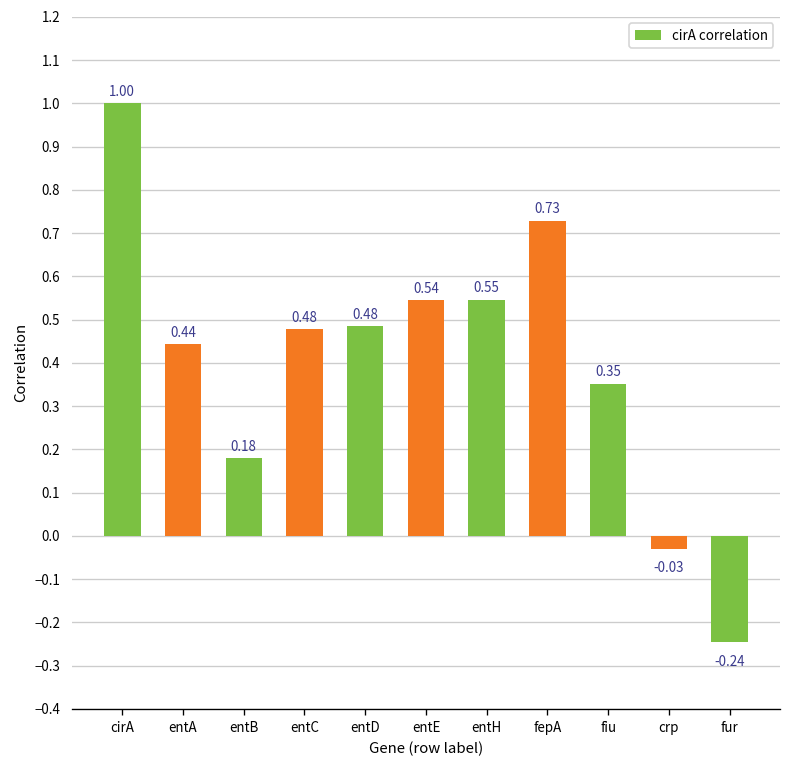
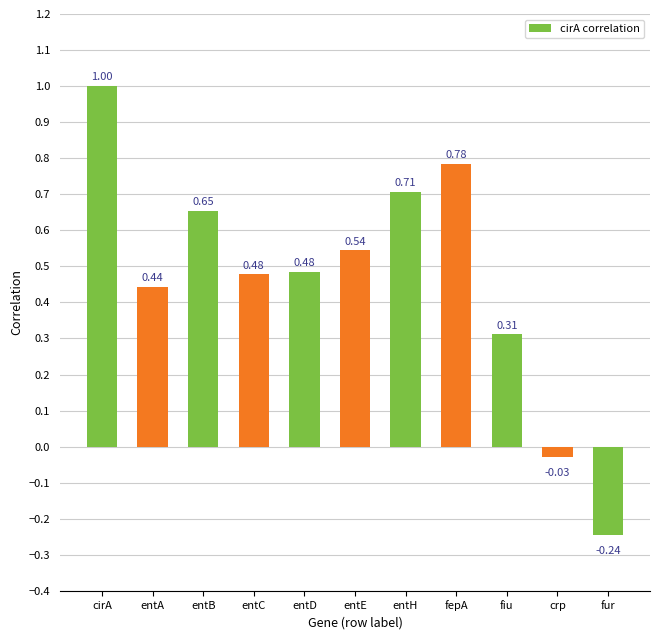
  {
    "cirA": 1.00,
    "entA": 0.44,
-   "entB": 0.18,
+   "entB": 0.65,
    "entC": 0.48,
    "entD": 0.48,
    "entE": 0.54,
-   "entH": 0.55,
-   "fepA": 0.73,
-   "fiu": 0.35,
+   "entH": 0.71,
+   "fepA": 0.78,
+   "fiu": 0.31,
    "crp": -0.03,
    "fur": -0.24
  }
